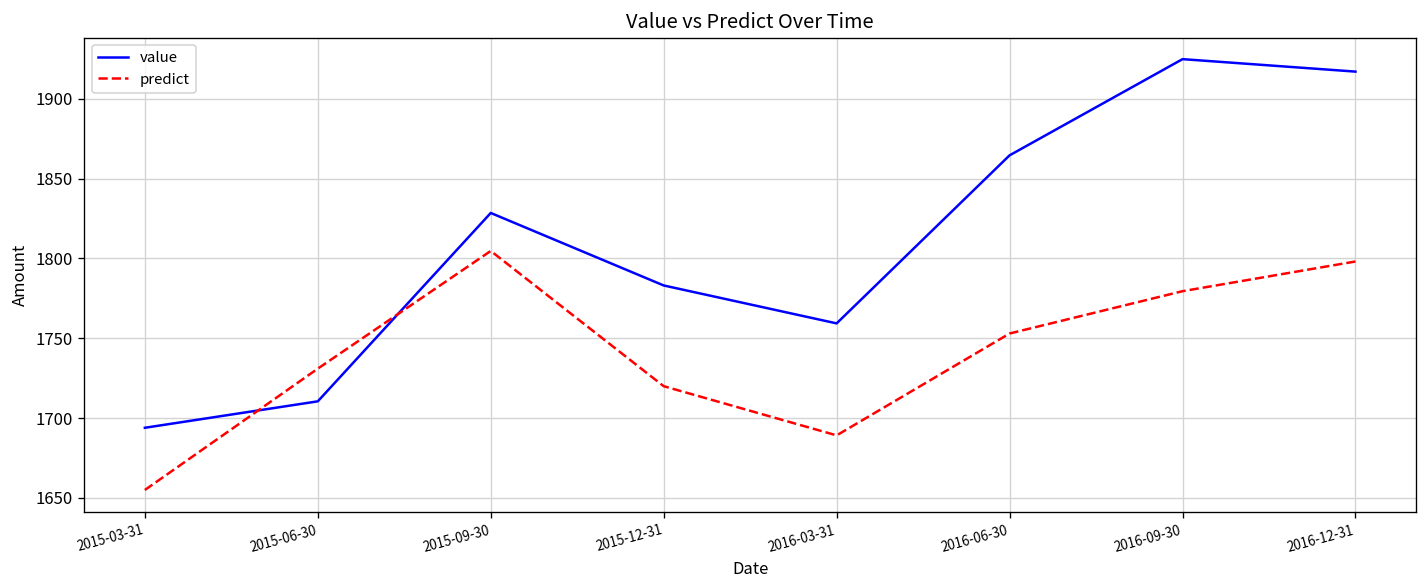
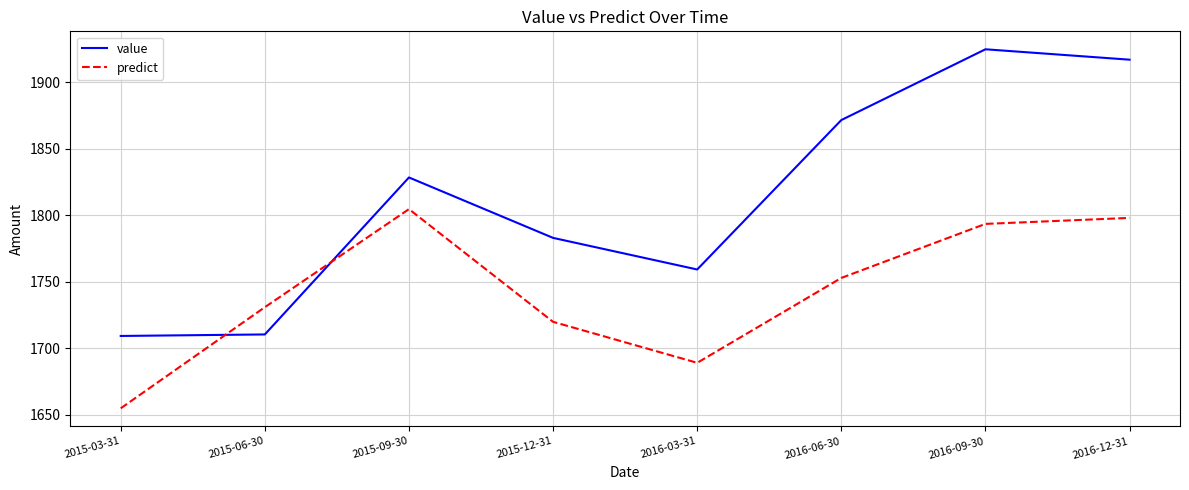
  {
    "value": {
-     "2015-03-31": 1694,
+     "2015-03-31": 1709,
      "2015-06-30": 1711,
      "2015-09-30": 1828,
      "2015-12-31": 1783,
      "2016-03-31": 1759,
-     "2016-06-30": 1865,
+     "2016-06-30": 1872,
      "2016-09-30": 1925,
      "2016-12-31": 1917
    },
    "predict": {
      "2015-03-31": 1655,
      "2015-06-30": 1731,
      "2015-09-30": 1805,
      "2015-12-31": 1720,
      "2016-03-31": 1689,
      "2016-06-30": 1753,
-     "2016-09-30": 1780,
+     "2016-09-30": 1794,
      "2016-12-31": 1798
    }
  }
